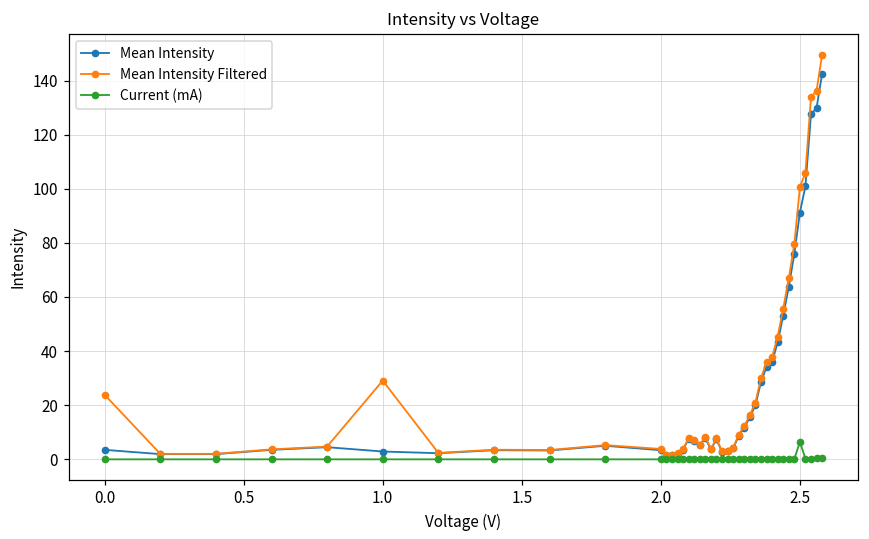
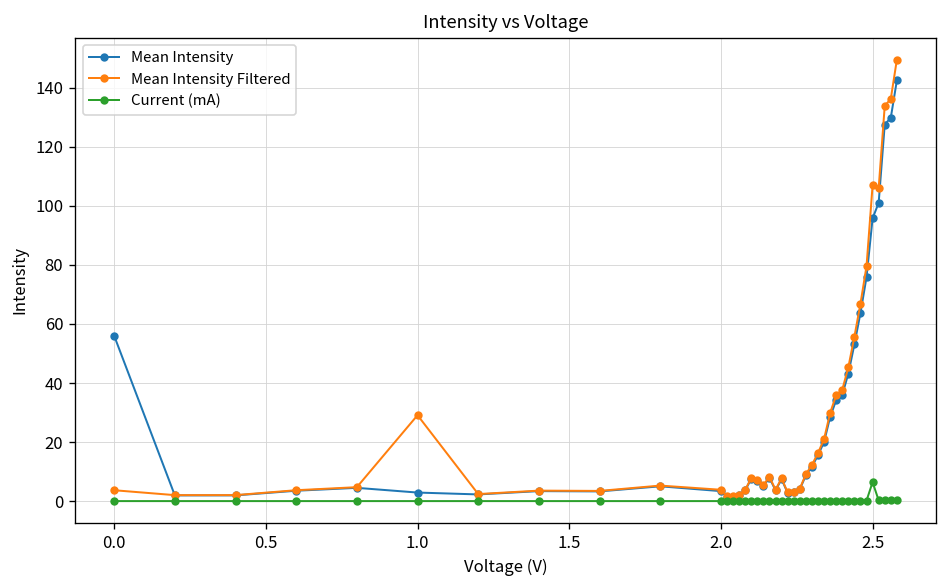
  {
    "Mean Intensity": {
-     "0.0": 4,
+     "0.0": 56,
      "1.0": 3,
-     "2.5": 91
+     "2.5": 96
    },
    "Mean Intensity Filtered": {
-     "0.0": 24,
+     "0.0": 4,
      "1.0": 29,
-     "2.5": 101
+     "2.5": 107
    },
    "Current (mA)": {
      "0.0": 0,
      "1.0": 0,
      "2.0": 0,
      "2.5": 6
    }
  }
